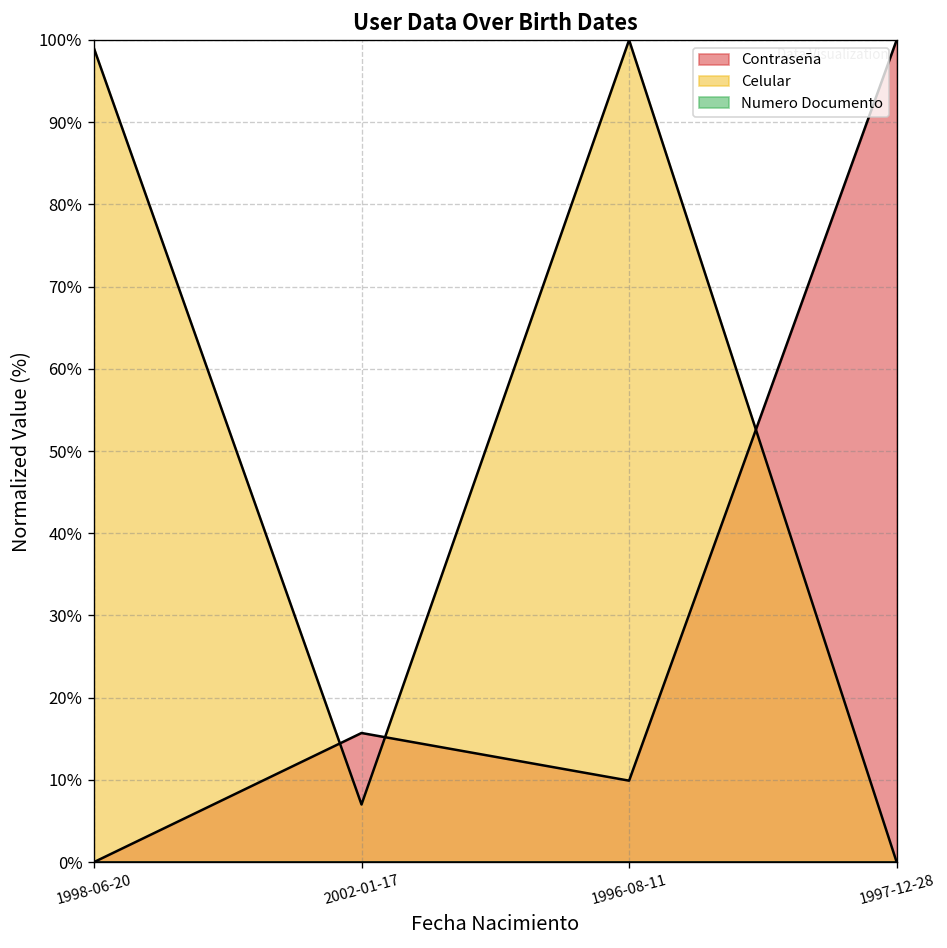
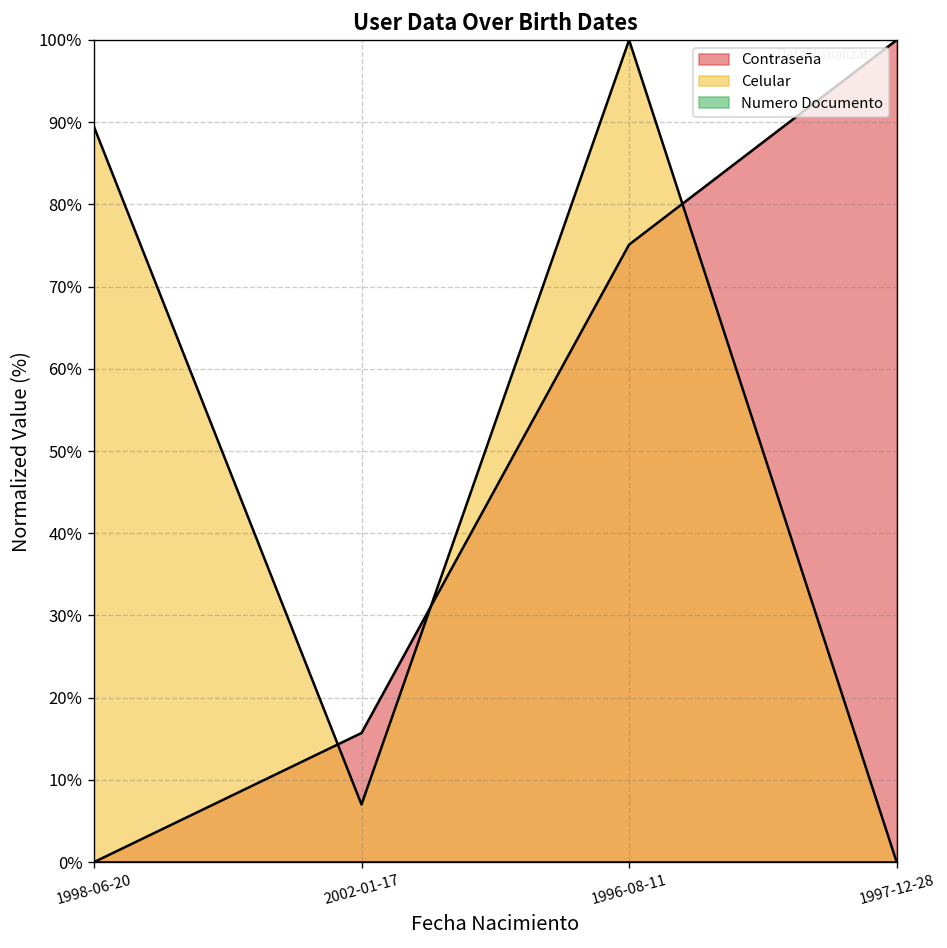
  {
    "Contraseña": {
      "2002-01-17": "16%",
-     "1996-08-11": "10%",
+     "1996-08-11": "75%",
      "1997-12-28": "100%"
    },
    "Celular": {
-     "1998-06-20": "99%",
+     "1998-06-20": "89%",
      "2002-01-17": "7%",
      "1996-08-11": "100%"
    },
    "Numero Documento": {
      "2002-01-17": "0%",
      "1996-08-11": "0%"
    }
  }
